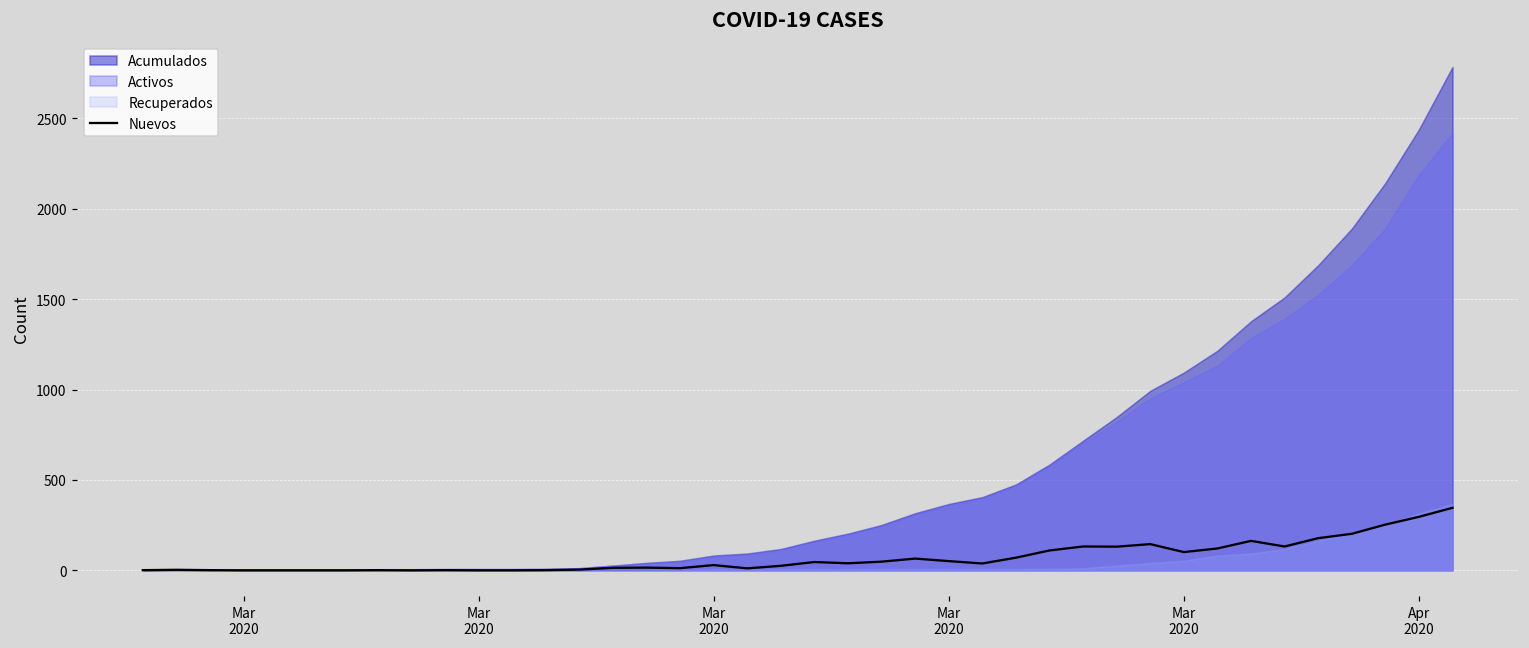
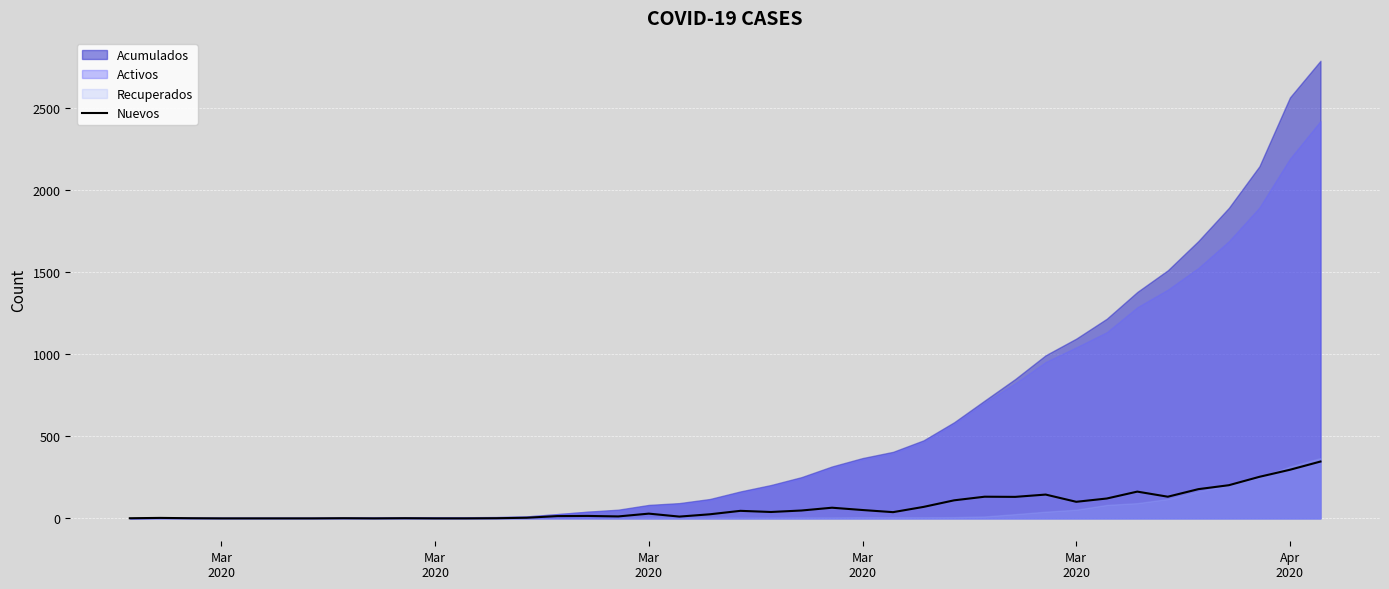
  {
    "Acumulados": {
-     "Apr 2020": 2440
+     "Apr 2020": 2560
    },
    "Nuevos": {
      "Apr 2020": 300
    },
    "Activos": {
      "Apr 2020": 2190
    },
    "Recuperados": {
      "Apr 2020": 320
    }
  }
